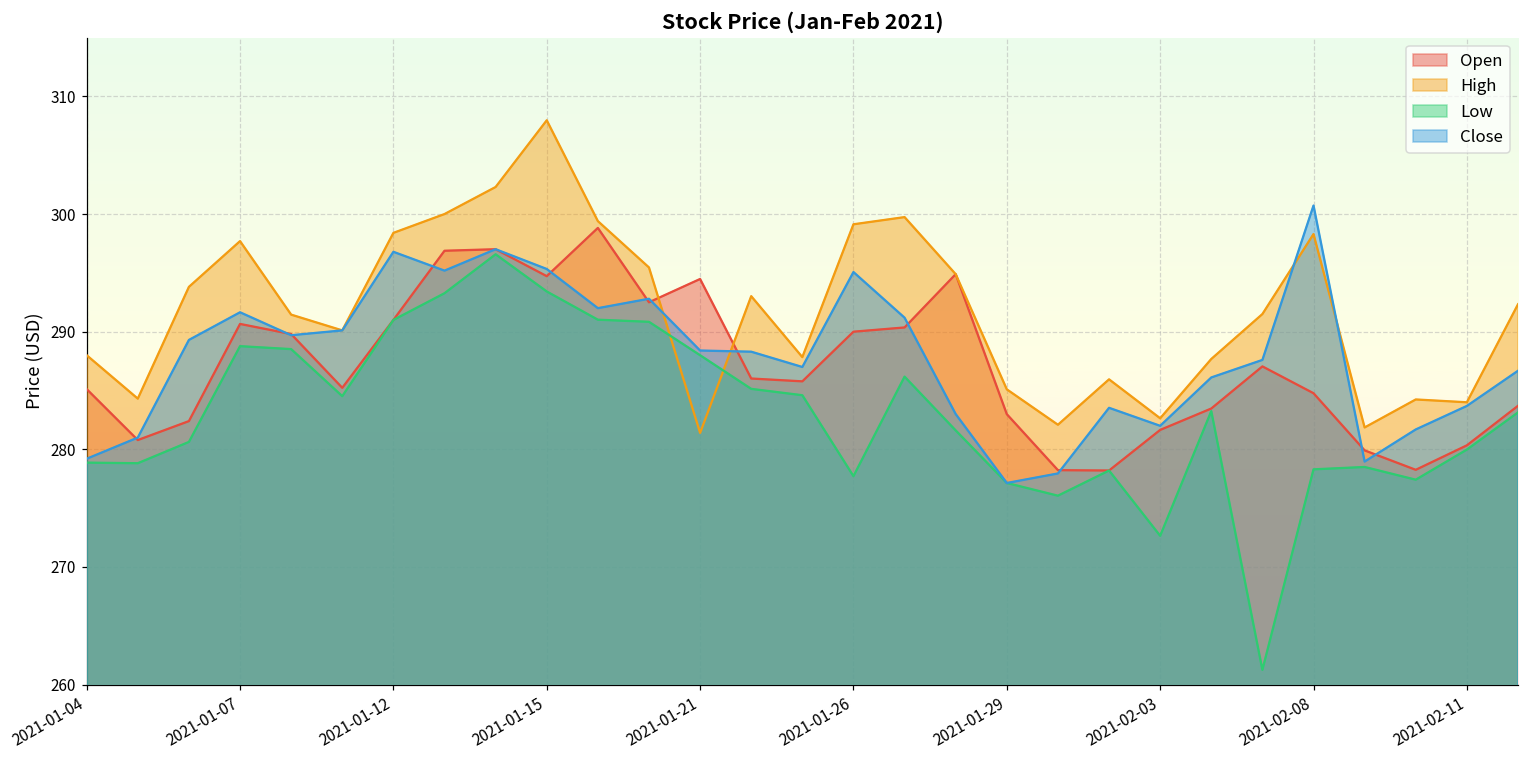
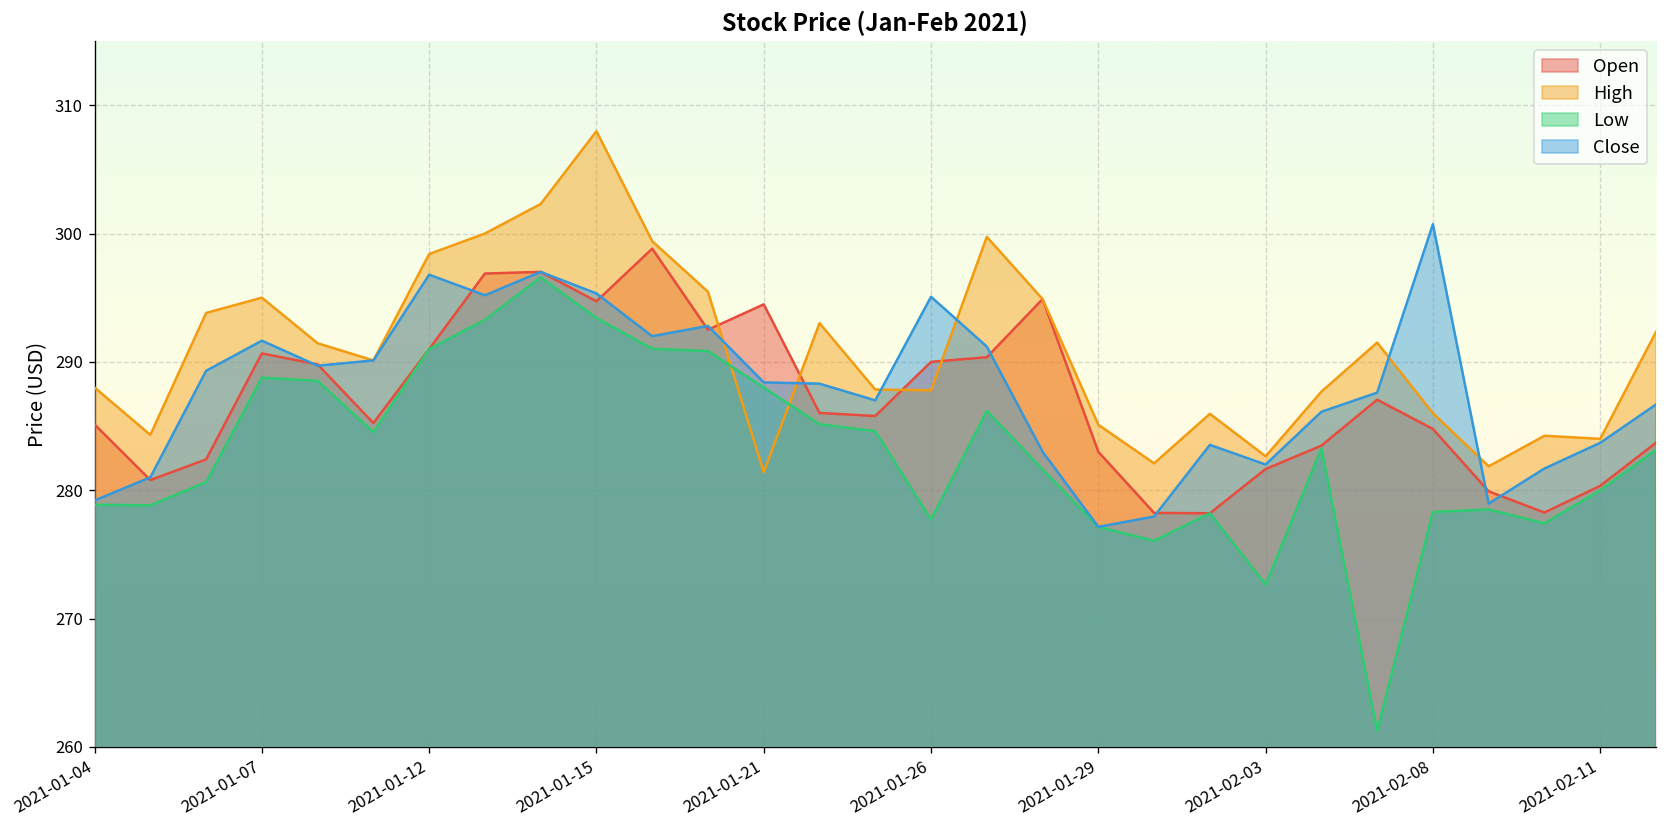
  {
    "Open": {
      "2021-01-04": 285.1,
      "2021-01-07": 290.7,
      "2021-01-15": 294.7,
      "2021-01-21": 294.5,
      "2021-01-26": 290.0,
      "2021-01-29": 283.0,
      "2021-02-03": 281.6,
      "2021-02-08": 284.8,
      "2021-02-11": 280.3
    },
    "High": {
      "2021-01-04": 288.0,
-     "2021-01-07": 297.7,
+     "2021-01-07": 295.0,
      "2021-01-12": 298.4,
      "2021-01-15": 308.0,
      "2021-01-21": 281.4,
-     "2021-01-26": 299.1,
+     "2021-01-26": 287.8,
      "2021-01-29": 285.1,
      "2021-02-03": 282.6,
-     "2021-02-08": 298.3,
+     "2021-02-08": 286.0,
      "2021-02-11": 284.0
    },
    "Low": {
      "2021-01-04": 278.9,
      "2021-01-07": 288.8,
      "2021-01-15": 293.4,
      "2021-01-21": 288.0,
      "2021-01-26": 277.7,
      "2021-02-03": 272.6,
      "2021-02-08": 278.3,
      "2021-02-11": 280.0
    },
    "Close": {
      "2021-01-04": 279.2,
      "2021-01-07": 291.6,
      "2021-01-12": 296.8,
      "2021-01-15": 295.3,
      "2021-01-21": 288.4,
      "2021-01-26": 295.1,
      "2021-02-03": 282.0,
      "2021-02-08": 300.7,
      "2021-02-11": 283.7
    }
  }
